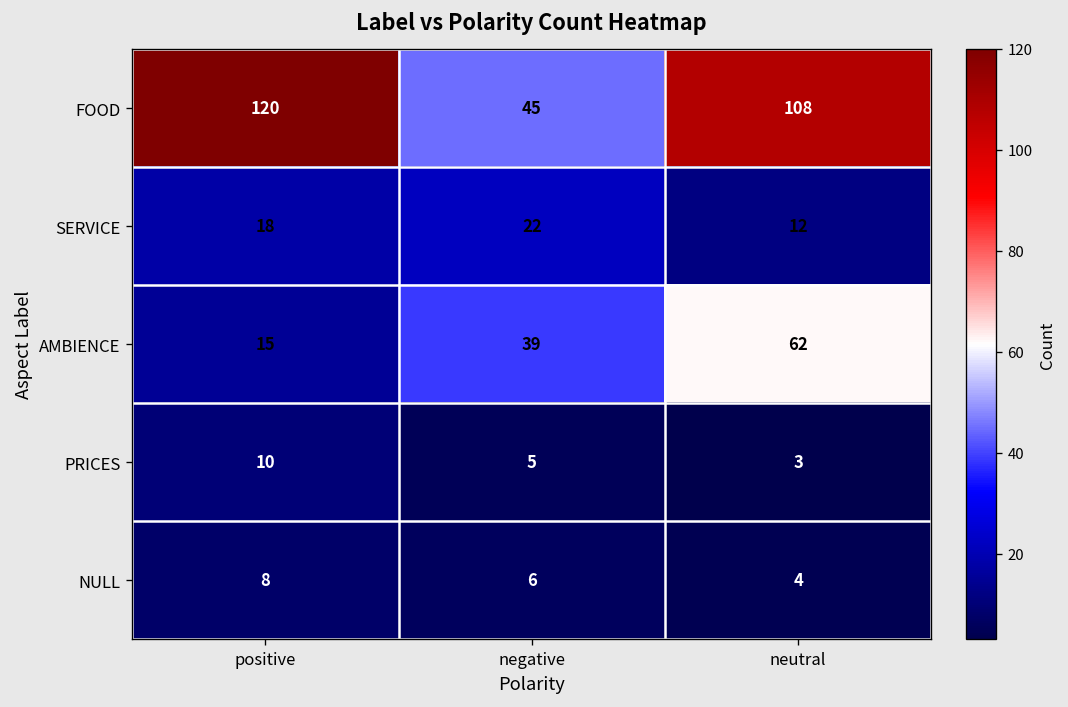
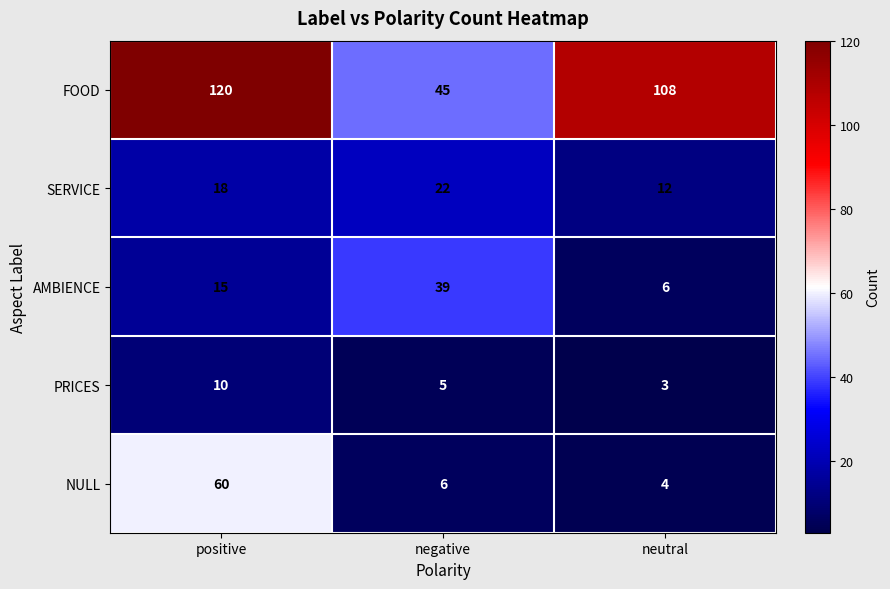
  {
    "FOOD": {
      "positive": 120,
      "negative": 45,
      "neutral": 108
    },
    "SERVICE": {
      "positive": 18,
      "negative": 22,
      "neutral": 12
    },
    "AMBIENCE": {
      "positive": 15,
      "negative": 39,
-     "neutral": 62
+     "neutral": 6
    },
    "PRICES": {
      "positive": 10,
      "negative": 5,
      "neutral": 3
    },
    "NULL": {
-     "positive": 8,
+     "positive": 60,
      "negative": 6,
      "neutral": 4
    }
  }
